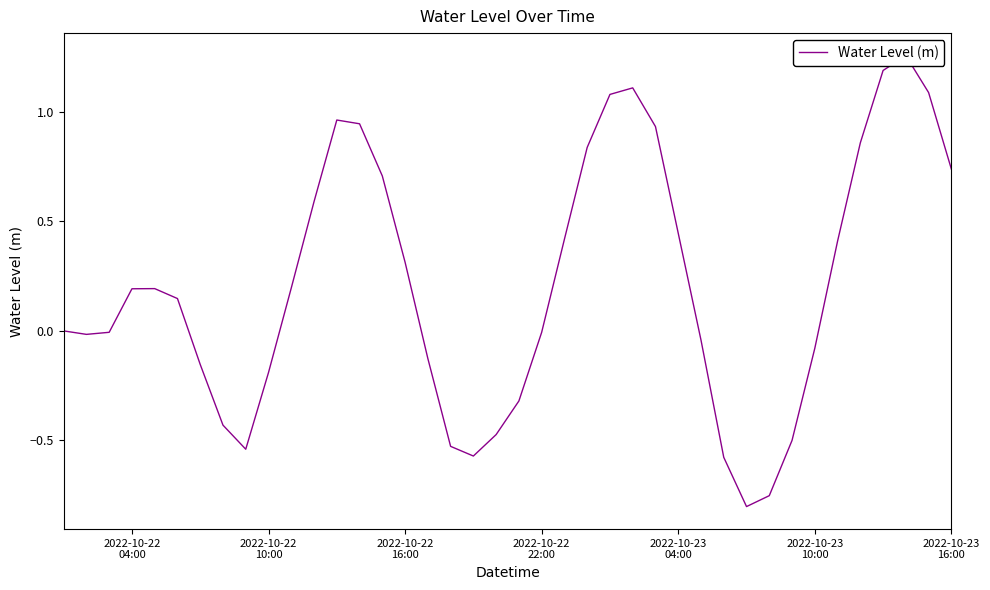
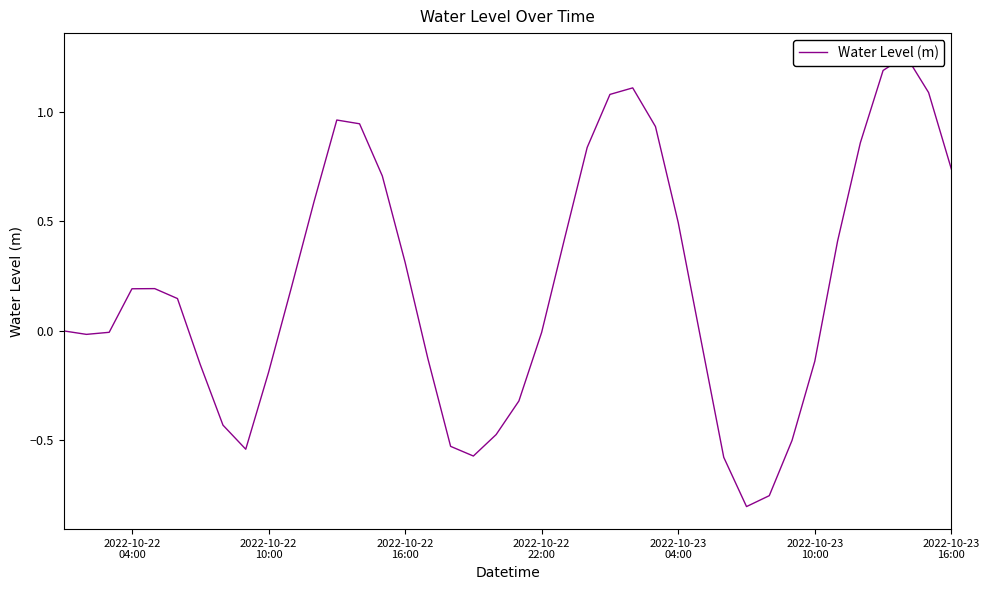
  {
    "2022-10-22 04:00": 0.19,
    "2022-10-22 10:00": -0.19,
    "2022-10-22 16:00": 0.31,
    "2022-10-22 22:00": -0.01,
-   "2022-10-23 04:00": 0.45,
-   "2022-10-23 10:00": -0.08,
+   "2022-10-23 04:00": 0.49,
+   "2022-10-23 10:00": -0.14,
    "2022-10-23 16:00": 0.74
  }
